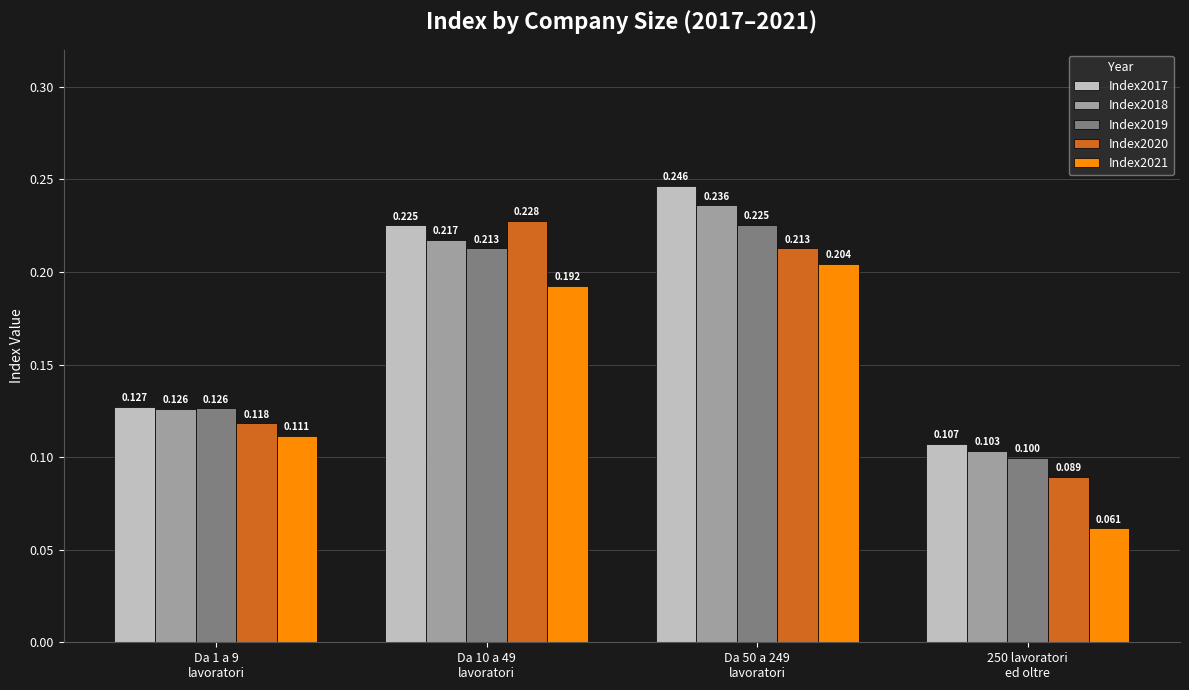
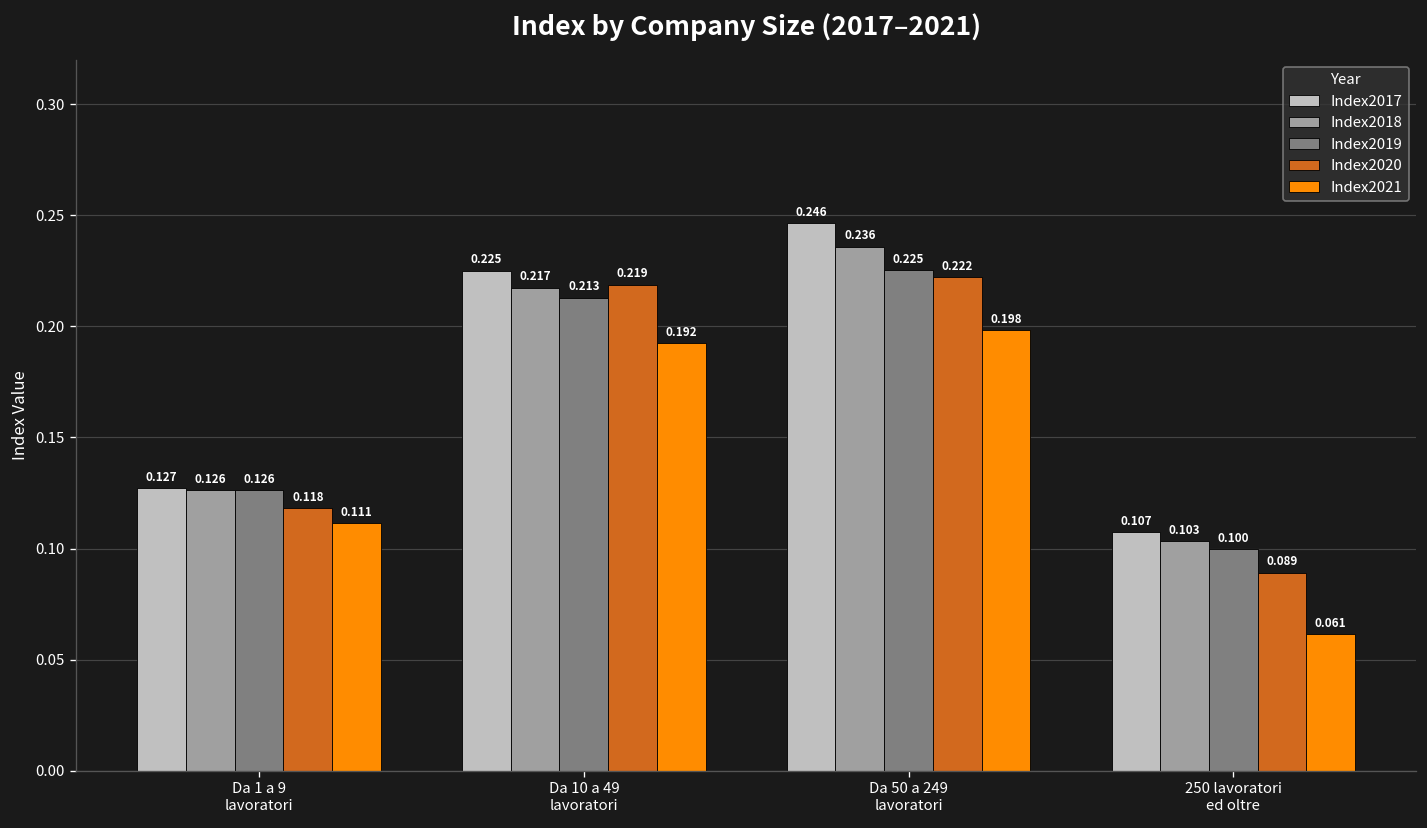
  {
    "Index2020": {
      "Da 1 a 9 lavoratori": 0.118,
-     "Da 10 a 49 lavoratori": 0.228,
-     "Da 50 a 249 lavoratori": 0.213,
+     "Da 10 a 49 lavoratori": 0.219,
+     "Da 50 a 249 lavoratori": 0.222,
      "250 lavoratori ed oltre": 0.089
    },
    "Index2021": {
      "Da 1 a 9 lavoratori": 0.111,
      "Da 10 a 49 lavoratori": 0.192,
-     "Da 50 a 249 lavoratori": 0.204,
+     "Da 50 a 249 lavoratori": 0.198,
      "250 lavoratori ed oltre": 0.061
    }
  }
